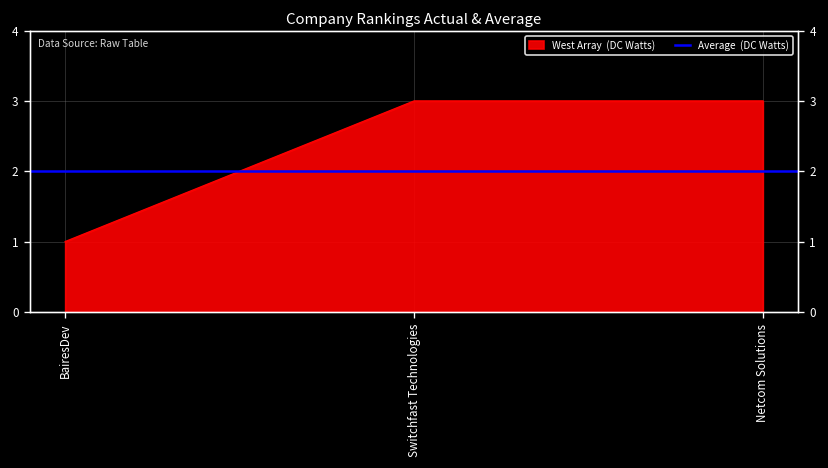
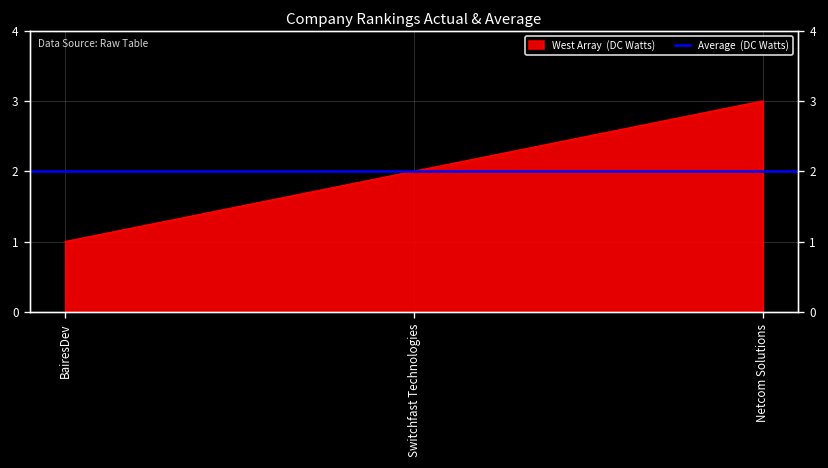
  {
    "BairesDev": 1,
-   "Switchfast Technologies": 3,
+   "Switchfast Technologies": 2,
    "Netcom Solutions": 3
  }
